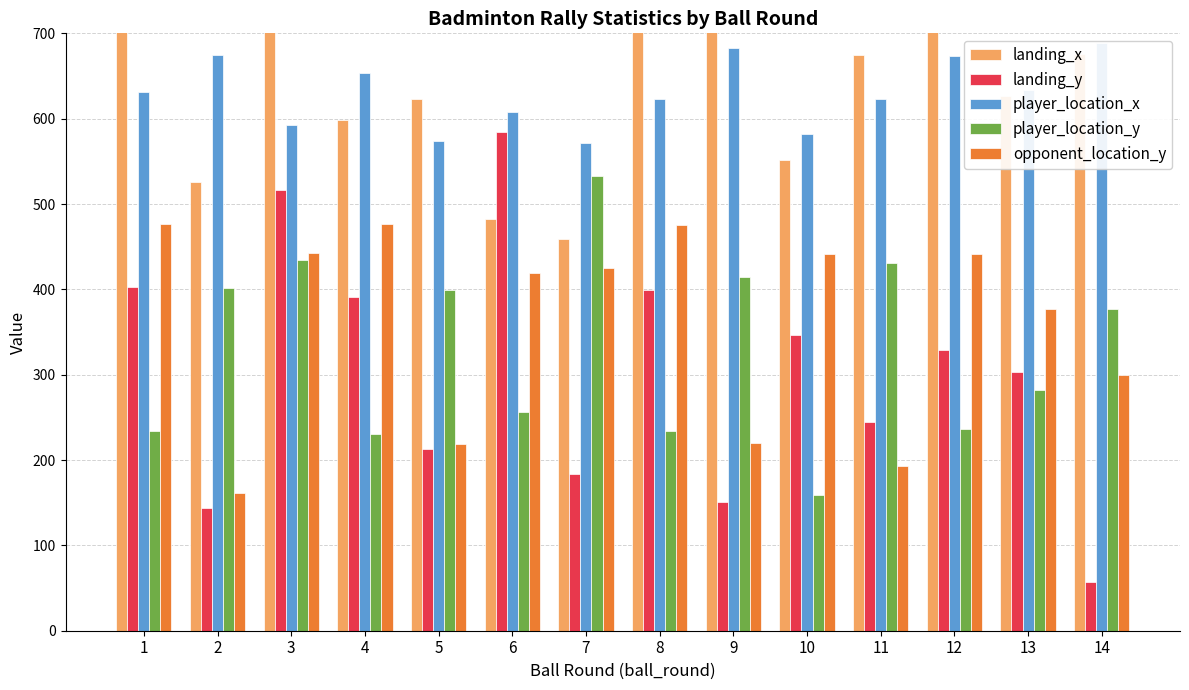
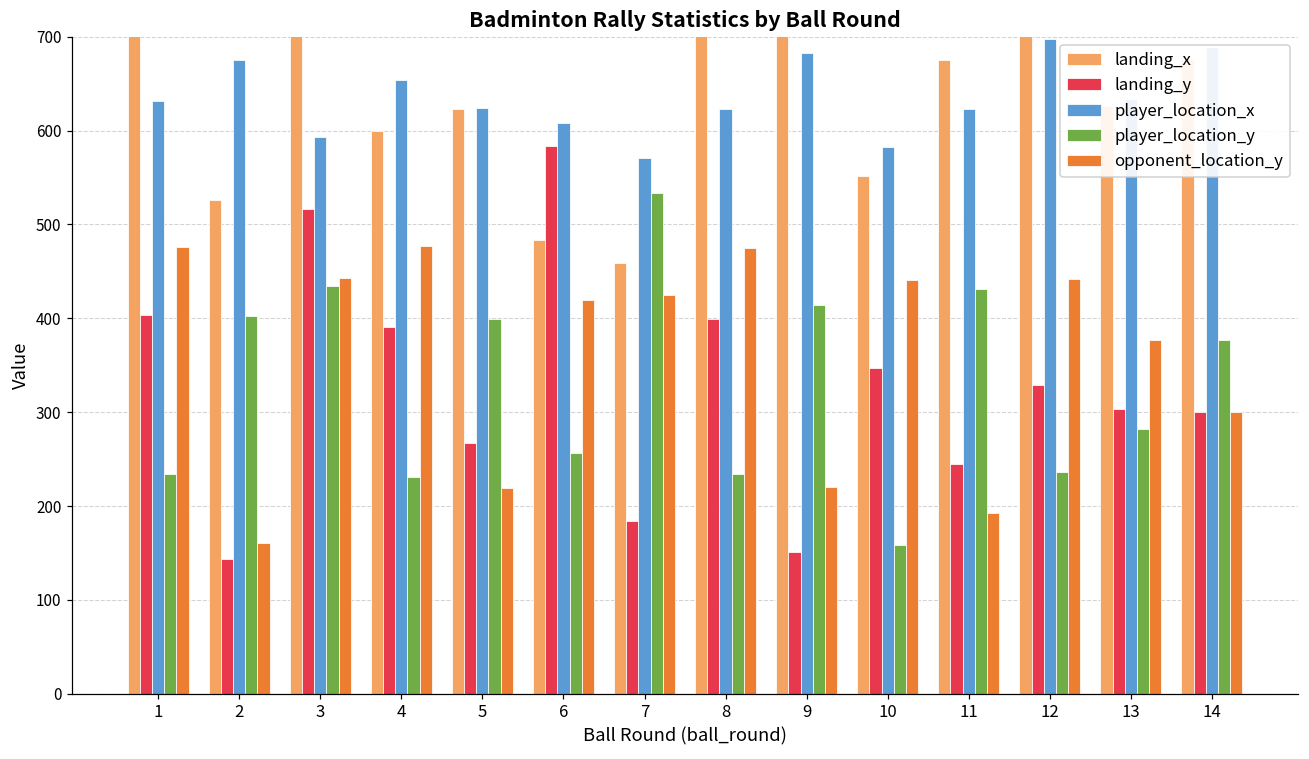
  {
    "landing_x": {
      "2": 530,
      "4": 600,
      "5": 620,
      "6": 480,
      "7": 460,
      "10": 550,
      "11": 680
    },
    "landing_y": {
      "1": 400,
      "2": 140,
      "3": 520,
      "4": 390,
-     "5": 210,
+     "5": 270,
      "6": 580,
      "7": 180,
      "8": 400,
      "9": 150,
      "10": 350,
      "11": 250,
      "12": 330,
      "13": 300,
-     "14": 60
+     "14": 300
    },
    "player_location_x": {
      "1": 630,
      "2": 680,
      "3": 590,
      "4": 650,
-     "5": 570,
+     "5": 620,
      "6": 610,
      "7": 570,
      "8": 620,
      "9": 680,
      "10": 580,
      "11": 620,
-     "12": 670
+     "12": 700
    },
    "player_location_y": {
      "1": 230,
      "2": 400,
      "3": 430,
      "4": 230,
      "5": 400,
      "6": 260,
      "7": 530,
      "8": 230,
      "9": 410,
      "10": 160,
      "11": 430,
      "12": 240,
      "13": 280,
      "14": 380
    },
    "opponent_location_y": {
      "1": 480,
      "2": 160,
      "3": 440,
      "4": 480,
      "5": 220,
      "6": 420,
      "7": 430,
      "8": 480,
      "9": 220,
      "10": 440,
      "11": 190,
      "12": 440,
      "13": 380,
      "14": 300
    }
  }
